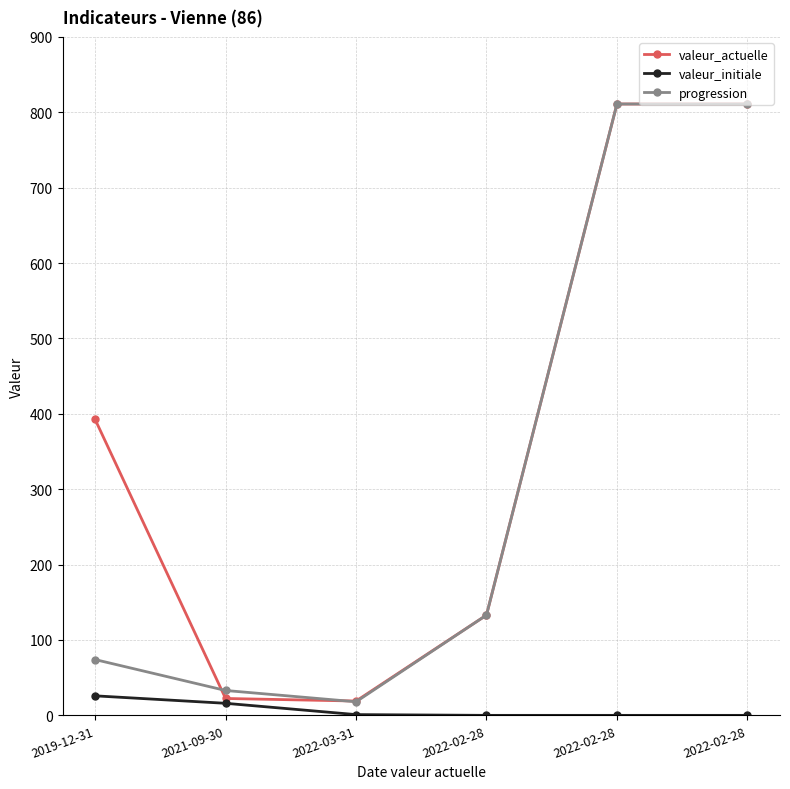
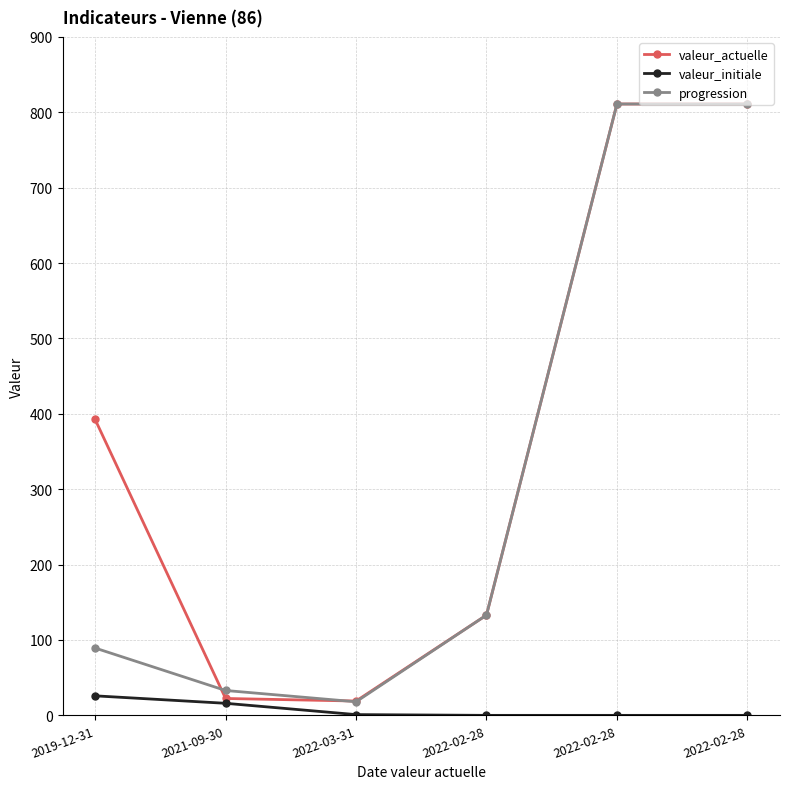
  {
    "valeur_actuelle": {
      "2019-12-31": 390,
      "2021-09-30": 20
    },
    "valeur_initiale": {
      "2019-12-31": 30,
      "2021-09-30": 20,
      "2022-03-31": 0
    },
    "progression": {
-     "2019-12-31": 70,
+     "2019-12-31": 90,
      "2021-09-30": 30
    }
  }
